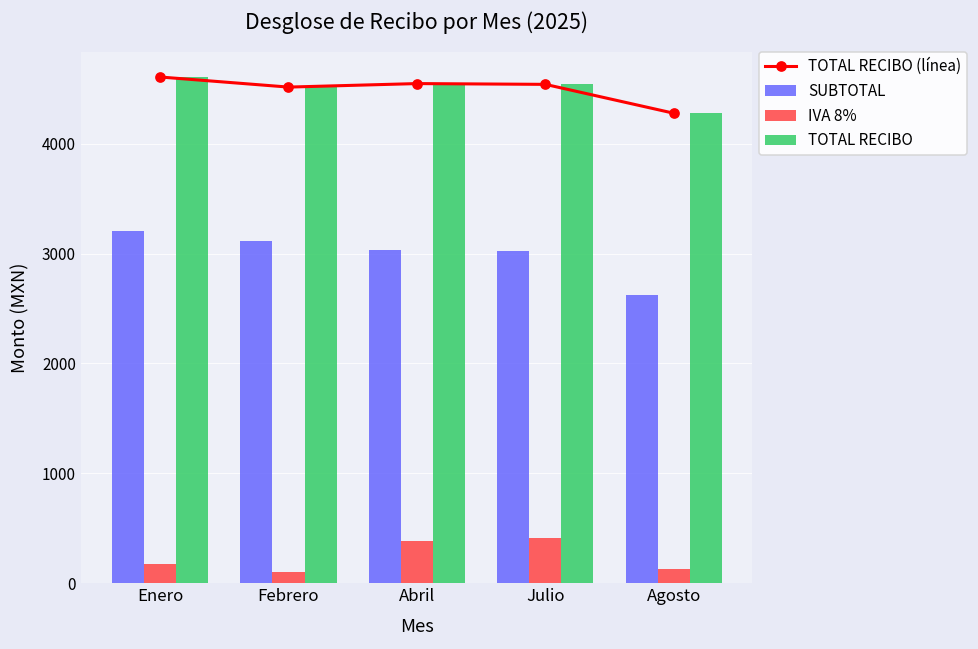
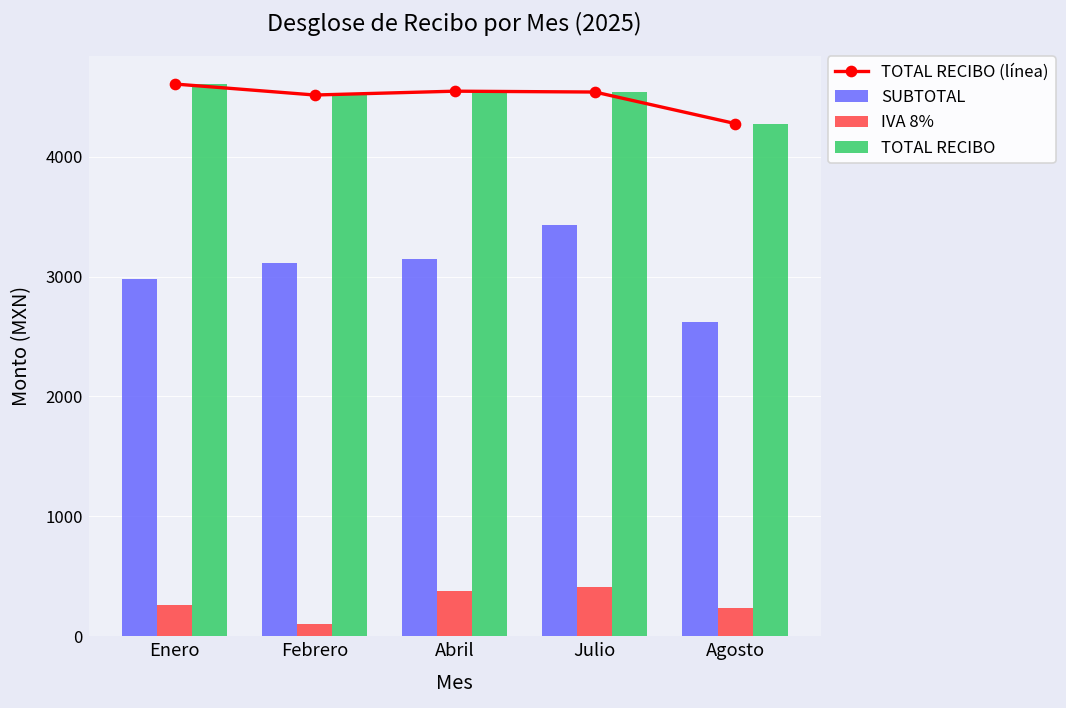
  {
    "SUBTOTAL": {
-     "Enero": 3200,
+     "Enero": 3000,
      "Febrero": 3100,
-     "Abril": 3000,
-     "Julio": 3000,
+     "Abril": 3100,
+     "Julio": 3400,
      "Agosto": 2600
    },
    "TOTAL RECIBO (línea)": {
      "Enero": 4600,
      "Febrero": 4500,
      "Abril": 4500,
      "Julio": 4500,
      "Agosto": 4300
    },
    "IVA 8%": {
-     "Enero": 200,
+     "Enero": 300,
      "Febrero": 100,
      "Abril": 400,
      "Julio": 400,
-     "Agosto": 100
+     "Agosto": 200
    },
    "TOTAL RECIBO": {
      "Enero": 4600,
      "Febrero": 4500,
      "Abril": 4500,
      "Julio": 4500,
      "Agosto": 4300
    }
  }
